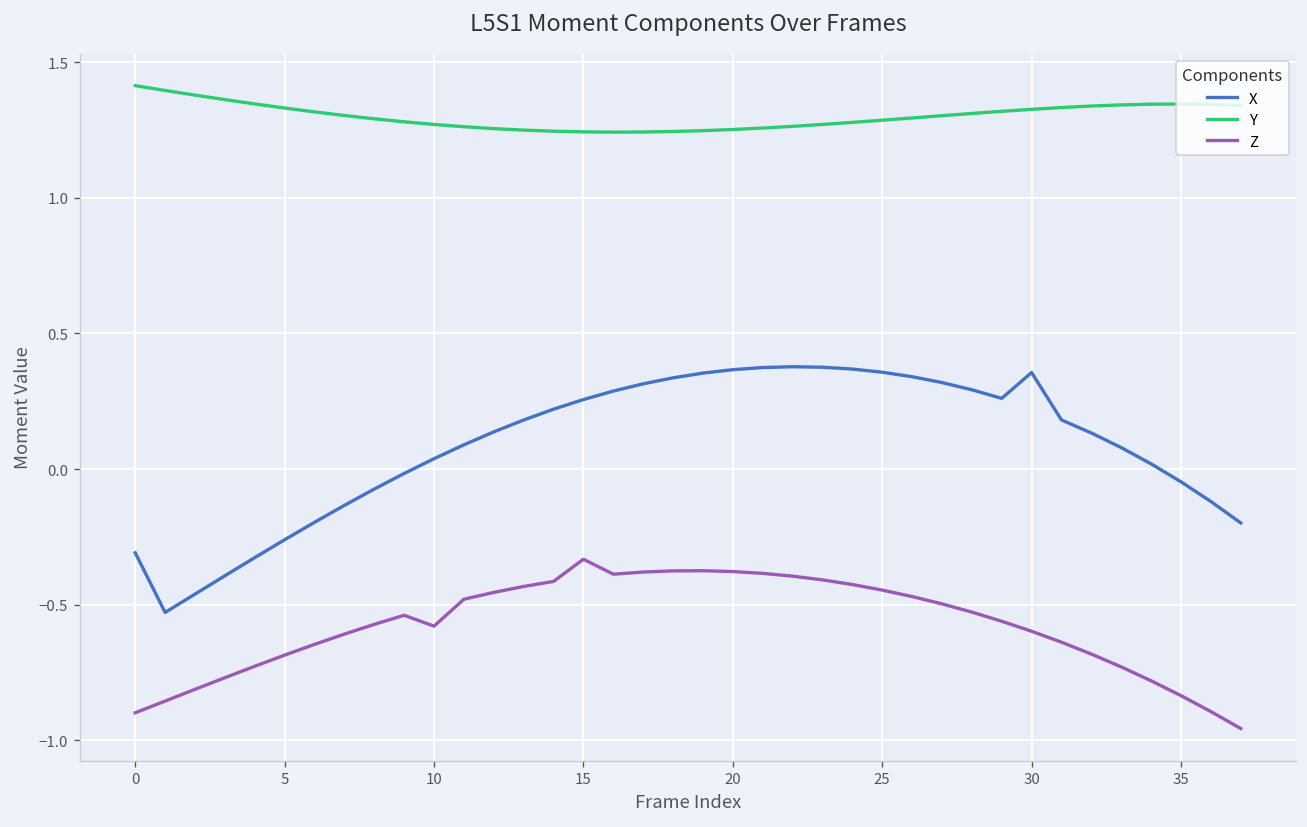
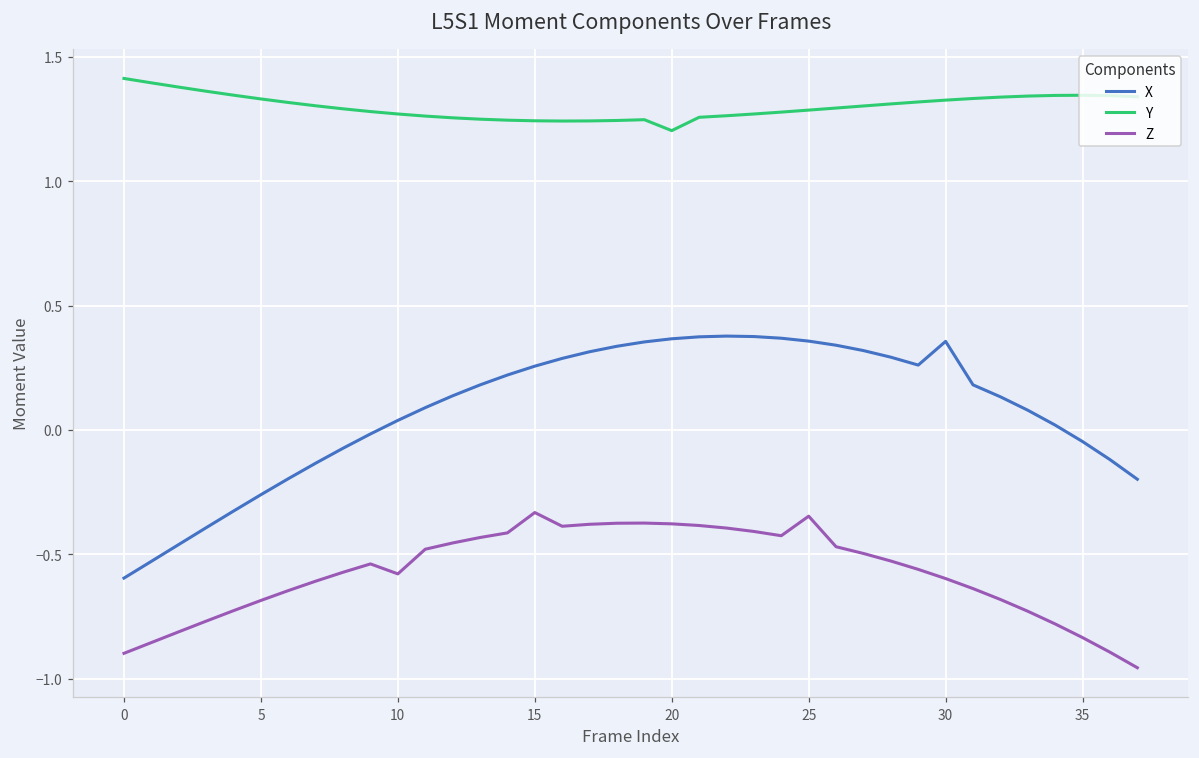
  {
    "X": {
-     "0": -0.31,
+     "0": -0.60,
      "5": -0.26,
      "10": 0.04,
      "15": 0.26,
      "20": 0.37,
      "25": 0.36,
      "30": 0.36,
      "35": -0.05
    },
    "Y": {
      "0": 1.41,
      "5": 1.33,
      "10": 1.27,
      "15": 1.24,
-     "20": 1.25,
+     "20": 1.20,
      "25": 1.29,
      "30": 1.33
    },
    "Z": {
      "0": -0.90,
      "5": -0.69,
      "10": -0.58,
      "15": -0.33,
      "20": -0.38,
-     "25": -0.45,
+     "25": -0.35,
      "30": -0.60,
      "35": -0.83
    }
  }
